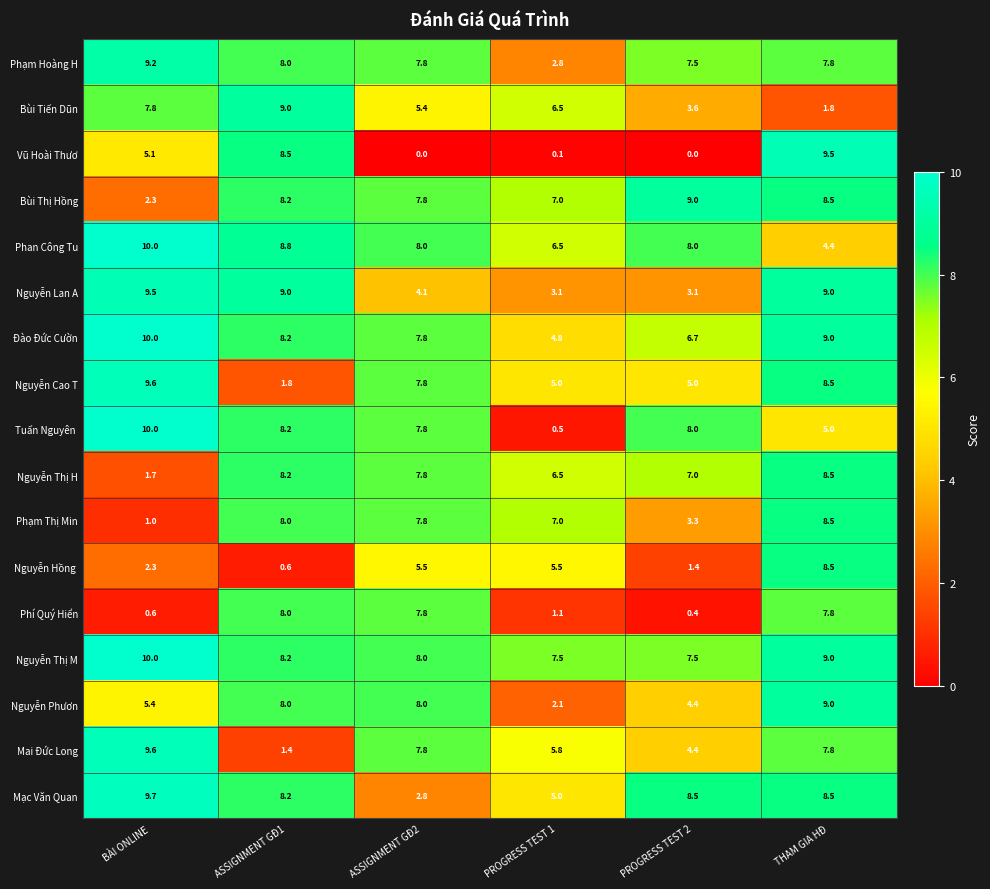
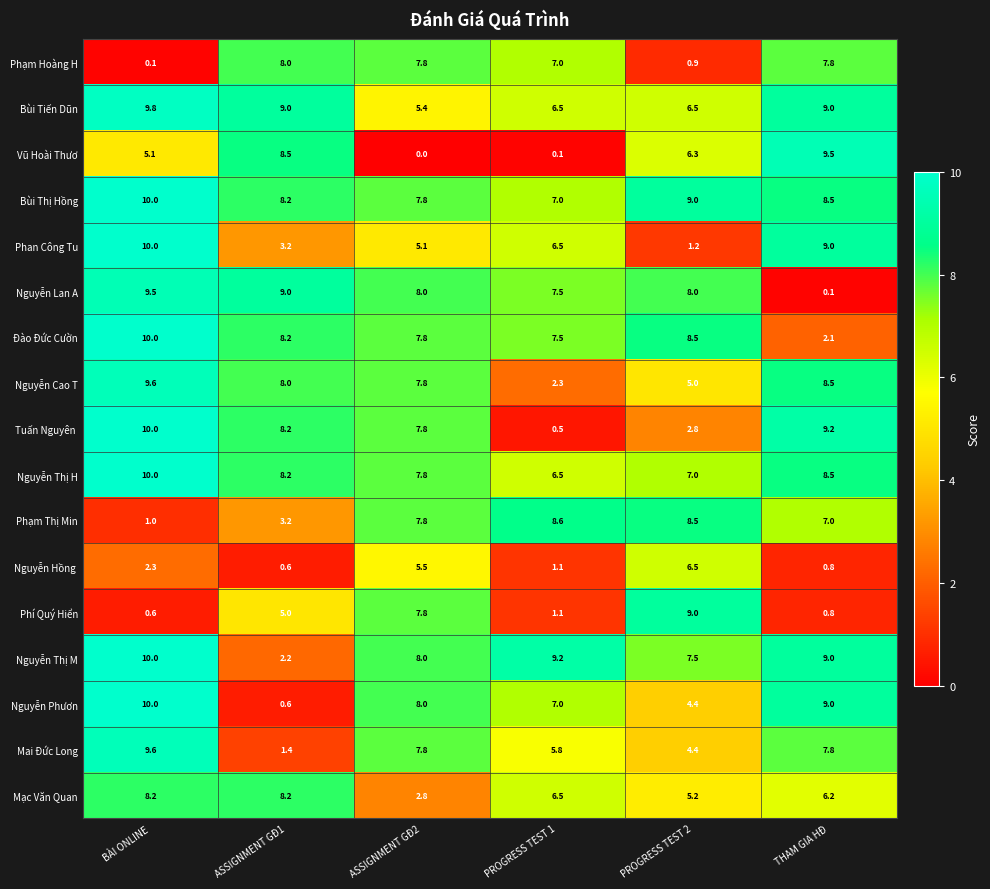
  {
    "Phạm Hoàng H": {
-     "BÀI ONLINE": 9.2,
+     "BÀI ONLINE": 0.1,
      "ASSIGNMENT GĐ1": 8.0,
      "ASSIGNMENT GĐ2": 7.8,
-     "PROGRESS TEST 1": 2.8,
-     "PROGRESS TEST 2": 7.5,
+     "PROGRESS TEST 1": 7.0,
+     "PROGRESS TEST 2": 0.9,
      "THAM GIA HĐ": 7.8
    },
    "Bùi Tiến Dũn": {
-     "BÀI ONLINE": 7.8,
+     "BÀI ONLINE": 9.8,
      "ASSIGNMENT GĐ1": 9.0,
      "ASSIGNMENT GĐ2": 5.4,
      "PROGRESS TEST 1": 6.5,
-     "PROGRESS TEST 2": 3.6,
-     "THAM GIA HĐ": 1.8
+     "PROGRESS TEST 2": 6.5,
+     "THAM GIA HĐ": 9.0
    },
    "Vũ Hoài Thươ": {
      "BÀI ONLINE": 5.1,
      "ASSIGNMENT GĐ1": 8.5,
      "ASSIGNMENT GĐ2": 0.0,
      "PROGRESS TEST 1": 0.1,
-     "PROGRESS TEST 2": 0.0,
+     "PROGRESS TEST 2": 6.3,
      "THAM GIA HĐ": 9.5
    },
    "Bùi Thị Hồng": {
-     "BÀI ONLINE": 2.3,
+     "BÀI ONLINE": 10.0,
      "ASSIGNMENT GĐ1": 8.2,
      "ASSIGNMENT GĐ2": 7.8,
      "PROGRESS TEST 1": 7.0,
      "PROGRESS TEST 2": 9.0,
      "THAM GIA HĐ": 8.5
    },
    "Phan Công Tu": {
      "BÀI ONLINE": 10.0,
-     "ASSIGNMENT GĐ1": 8.8,
-     "ASSIGNMENT GĐ2": 8.0,
+     "ASSIGNMENT GĐ1": 3.2,
+     "ASSIGNMENT GĐ2": 5.1,
      "PROGRESS TEST 1": 6.5,
-     "PROGRESS TEST 2": 8.0,
-     "THAM GIA HĐ": 4.4
+     "PROGRESS TEST 2": 1.2,
+     "THAM GIA HĐ": 9.0
    },
    "Nguyễn Lan A": {
      "BÀI ONLINE": 9.5,
      "ASSIGNMENT GĐ1": 9.0,
-     "ASSIGNMENT GĐ2": 4.1,
-     "PROGRESS TEST 1": 3.1,
-     "PROGRESS TEST 2": 3.1,
-     "THAM GIA HĐ": 9.0
+     "ASSIGNMENT GĐ2": 8.0,
+     "PROGRESS TEST 1": 7.5,
+     "PROGRESS TEST 2": 8.0,
+     "THAM GIA HĐ": 0.1
    },
    "Đào Đức Cườn": {
      "BÀI ONLINE": 10.0,
      "ASSIGNMENT GĐ1": 8.2,
      "ASSIGNMENT GĐ2": 7.8,
-     "PROGRESS TEST 1": 4.8,
-     "PROGRESS TEST 2": 6.7,
-     "THAM GIA HĐ": 9.0
+     "PROGRESS TEST 1": 7.5,
+     "PROGRESS TEST 2": 8.5,
+     "THAM GIA HĐ": 2.1
    },
    "Nguyễn Cao T": {
      "BÀI ONLINE": 9.6,
-     "ASSIGNMENT GĐ1": 1.8,
+     "ASSIGNMENT GĐ1": 8.0,
      "ASSIGNMENT GĐ2": 7.8,
-     "PROGRESS TEST 1": 5.0,
+     "PROGRESS TEST 1": 2.3,
      "PROGRESS TEST 2": 5.0,
      "THAM GIA HĐ": 8.5
    },
    "Tuấn Nguyên": {
      "BÀI ONLINE": 10.0,
      "ASSIGNMENT GĐ1": 8.2,
      "ASSIGNMENT GĐ2": 7.8,
      "PROGRESS TEST 1": 0.5,
-     "PROGRESS TEST 2": 8.0,
-     "THAM GIA HĐ": 5.0
+     "PROGRESS TEST 2": 2.8,
+     "THAM GIA HĐ": 9.2
    },
    "Nguyễn Thị H": {
-     "BÀI ONLINE": 1.7,
+     "BÀI ONLINE": 10.0,
      "ASSIGNMENT GĐ1": 8.2,
      "ASSIGNMENT GĐ2": 7.8,
      "PROGRESS TEST 1": 6.5,
      "PROGRESS TEST 2": 7.0,
      "THAM GIA HĐ": 8.5
    },
    "Phạm Thị Min": {
      "BÀI ONLINE": 1.0,
-     "ASSIGNMENT GĐ1": 8.0,
+     "ASSIGNMENT GĐ1": 3.2,
      "ASSIGNMENT GĐ2": 7.8,
-     "PROGRESS TEST 1": 7.0,
-     "PROGRESS TEST 2": 3.3,
-     "THAM GIA HĐ": 8.5
+     "PROGRESS TEST 1": 8.6,
+     "PROGRESS TEST 2": 8.5,
+     "THAM GIA HĐ": 7.0
    },
    "Nguyễn Hồng": {
      "BÀI ONLINE": 2.3,
      "ASSIGNMENT GĐ1": 0.6,
      "ASSIGNMENT GĐ2": 5.5,
-     "PROGRESS TEST 1": 5.5,
-     "PROGRESS TEST 2": 1.4,
-     "THAM GIA HĐ": 8.5
+     "PROGRESS TEST 1": 1.1,
+     "PROGRESS TEST 2": 6.5,
+     "THAM GIA HĐ": 0.8
    },
    "Phí Quý Hiển": {
      "BÀI ONLINE": 0.6,
-     "ASSIGNMENT GĐ1": 8.0,
+     "ASSIGNMENT GĐ1": 5.0,
      "ASSIGNMENT GĐ2": 7.8,
      "PROGRESS TEST 1": 1.1,
-     "PROGRESS TEST 2": 0.4,
-     "THAM GIA HĐ": 7.8
+     "PROGRESS TEST 2": 9.0,
+     "THAM GIA HĐ": 0.8
    },
    "Nguyễn Thị M": {
      "BÀI ONLINE": 10.0,
-     "ASSIGNMENT GĐ1": 8.2,
+     "ASSIGNMENT GĐ1": 2.2,
      "ASSIGNMENT GĐ2": 8.0,
-     "PROGRESS TEST 1": 7.5,
+     "PROGRESS TEST 1": 9.2,
      "PROGRESS TEST 2": 7.5,
      "THAM GIA HĐ": 9.0
    },
    "Nguyễn Phươn": {
-     "BÀI ONLINE": 5.4,
-     "ASSIGNMENT GĐ1": 8.0,
+     "BÀI ONLINE": 10.0,
+     "ASSIGNMENT GĐ1": 0.6,
      "ASSIGNMENT GĐ2": 8.0,
-     "PROGRESS TEST 1": 2.1,
+     "PROGRESS TEST 1": 7.0,
      "PROGRESS TEST 2": 4.4,
      "THAM GIA HĐ": 9.0
    },
    "Mai Đức Long": {
      "BÀI ONLINE": 9.6,
      "ASSIGNMENT GĐ1": 1.4,
      "ASSIGNMENT GĐ2": 7.8,
      "PROGRESS TEST 1": 5.8,
      "PROGRESS TEST 2": 4.4,
      "THAM GIA HĐ": 7.8
    },
    "Mạc Văn Quan": {
-     "BÀI ONLINE": 9.7,
+     "BÀI ONLINE": 8.2,
      "ASSIGNMENT GĐ1": 8.2,
      "ASSIGNMENT GĐ2": 2.8,
-     "PROGRESS TEST 1": 5.0,
-     "PROGRESS TEST 2": 8.5,
-     "THAM GIA HĐ": 8.5
+     "PROGRESS TEST 1": 6.5,
+     "PROGRESS TEST 2": 5.2,
+     "THAM GIA HĐ": 6.2
    }
  }
